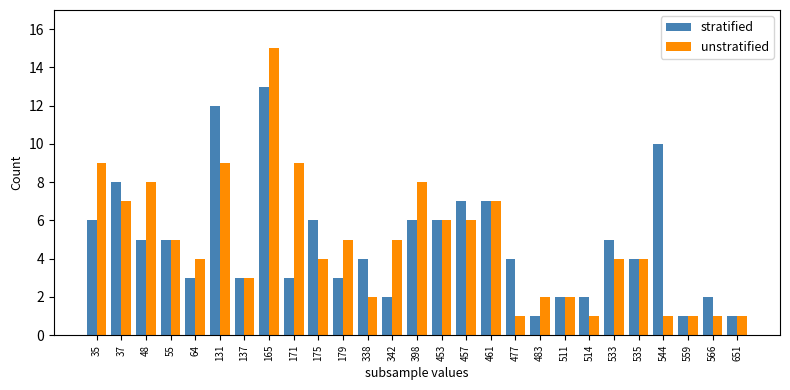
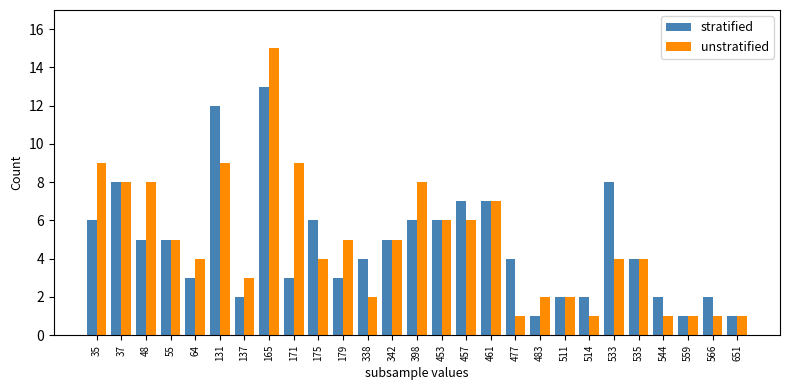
  {
    "stratified": {
      "35": 6,
      "37": 8,
      "48": 5,
      "55": 5,
      "64": 3,
      "131": 12,
-     "137": 3,
+     "137": 2,
      "165": 13,
      "171": 3,
      "175": 6,
      "179": 3,
      "338": 4,
-     "342": 2,
+     "342": 5,
      "398": 6,
      "453": 6,
      "457": 7,
      "461": 7,
      "477": 4,
      "483": 1,
      "511": 2,
      "514": 2,
-     "533": 5,
+     "533": 8,
      "535": 4,
-     "544": 10,
+     "544": 2,
      "559": 1,
      "566": 2,
      "651": 1
    },
    "unstratified": {
      "35": 9,
-     "37": 7,
+     "37": 8,
      "48": 8,
      "55": 5,
      "64": 4,
      "131": 9,
      "137": 3,
      "165": 15,
      "171": 9,
      "175": 4,
      "179": 5,
      "338": 2,
      "342": 5,
      "398": 8,
      "453": 6,
      "457": 6,
      "461": 7,
      "477": 1,
      "483": 2,
      "511": 2,
      "514": 1,
      "533": 4,
      "535": 4,
      "544": 1,
      "559": 1,
      "566": 1,
      "651": 1
    }
  }
